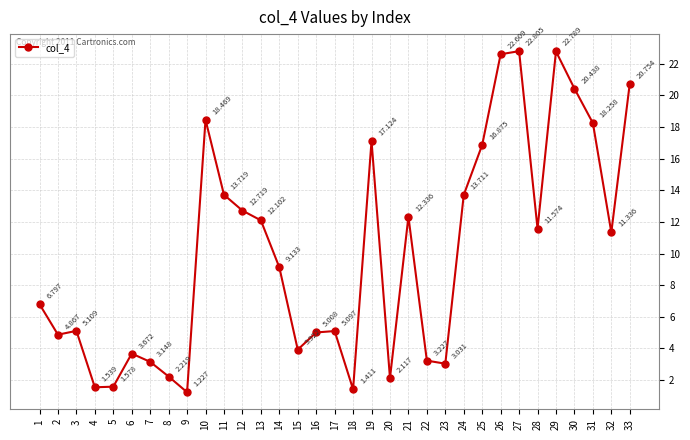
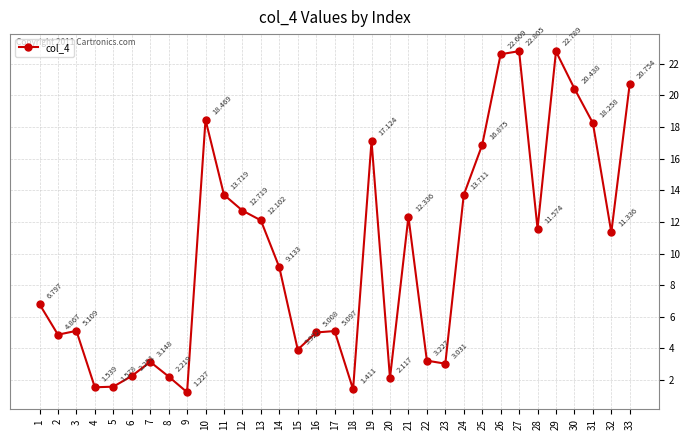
  {
    "1": 6.797,
    "3": 5.109,
    "4": 1.539,
    "5": 1.578,
-   "6": 3.672,
+   "6": 2.251,
    "7": 3.148,
    "8": 2.219,
    "9": 1.227,
    "10": 18.469,
    "11": 13.719,
    "12": 12.719,
    "13": 12.102,
    "14": 9.133,
    "16": 5.008,
    "17": 5.097,
    "18": 1.411,
    "19": 17.124,
    "20": 2.117,
    "21": 12.336,
    "22": 3.227,
    "23": 3.031,
    "24": 13.711,
    "25": 16.875,
    "27": 22.805,
    "28": 11.574,
    "29": 22.789,
    "30": 20.438,
    "31": 18.258,
    "32": 11.336,
    "33": 20.754
  }
